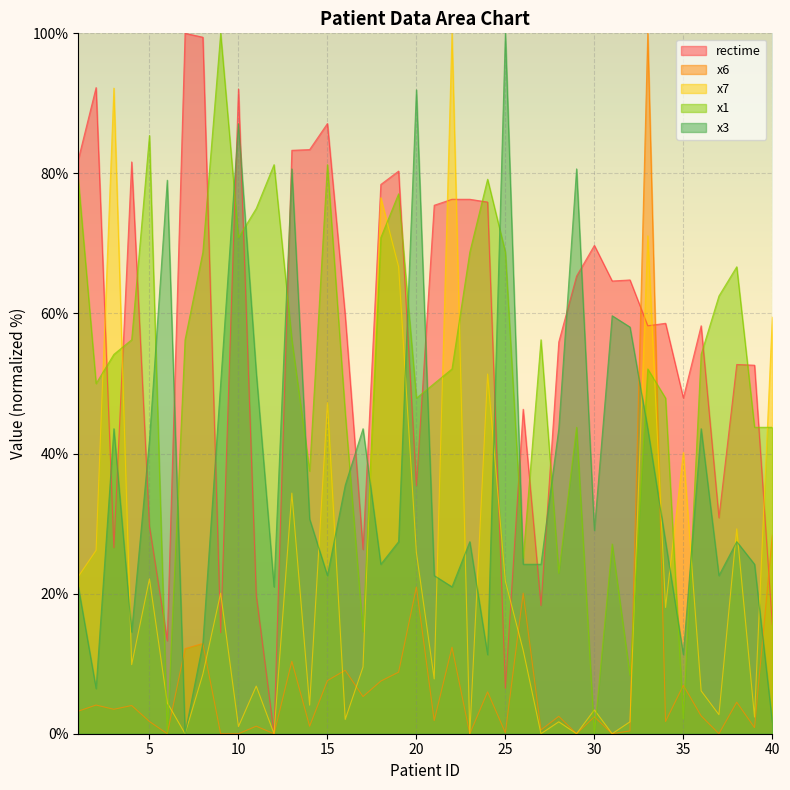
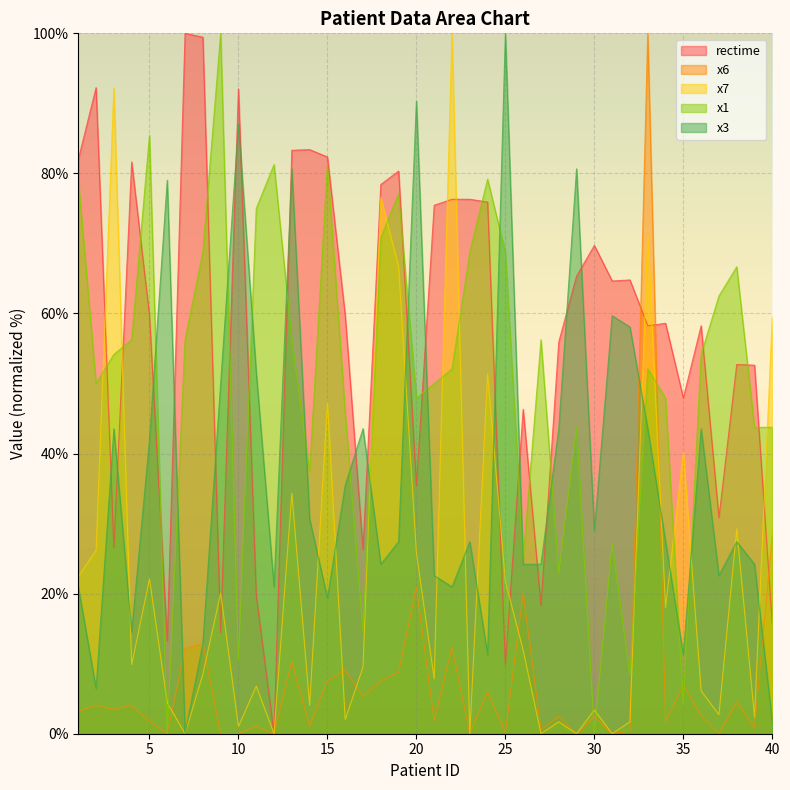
  {
    "rectime": {
-     "5": "30%",
+     "5": "60%",
      "10": "92%",
-     "15": "87%",
+     "15": "82%",
      "20": "35%",
-     "25": "6%",
+     "25": "10%",
      "30": "70%",
      "35": "48%",
      "40": "16%"
    },
    "x1": {
      "5": "85%",
-     "10": "71%",
+     "10": "10%",
      "15": "81%",
      "20": "48%",
      "25": "69%",
      "30": "0%",
-     "35": "2%",
+     "35": "4%",
      "40": "44%"
    },
    "x3": {
      "5": "42%",
      "10": "87%",
-     "15": "23%",
-     "20": "92%",
+     "15": "19%",
+     "20": "90%",
      "25": "100%",
      "30": "29%",
      "35": "11%",
      "40": "2%"
    }
  }
